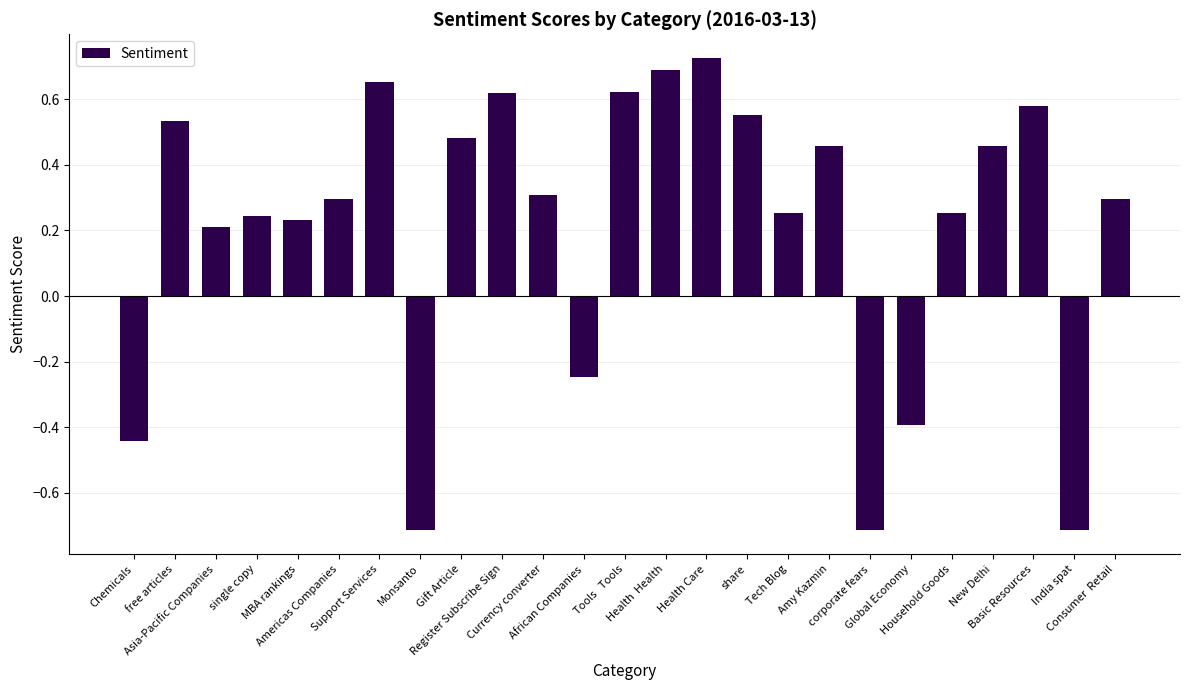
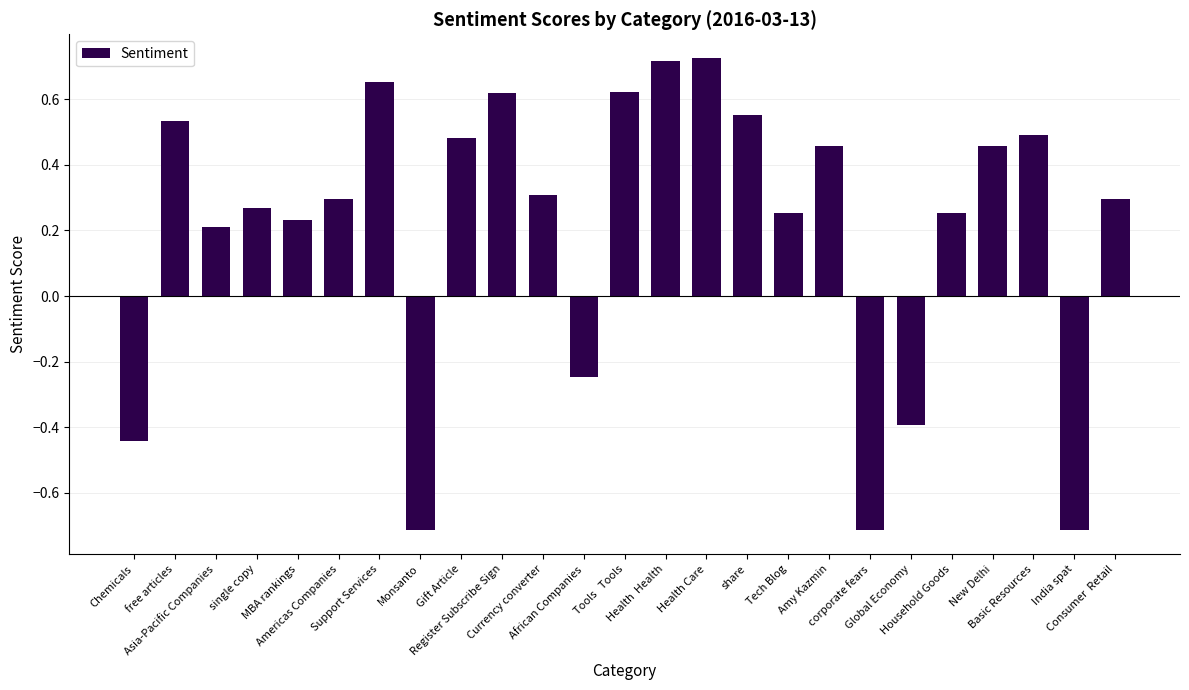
  {
    "Chemicals": -0.44,
    "free articles": 0.53,
    "Asia-Pacific Companies": 0.21,
-   "single copy": 0.24,
+   "single copy": 0.27,
    "MBA rankings": 0.23,
    "Americas Companies": 0.30,
    "Support Services": 0.65,
    "Monsanto": -0.71,
    "Gift Article": 0.48,
    "Register Subscribe Sign": 0.62,
    "Currency converter": 0.31,
    "African Companies": -0.25,
    "Tools Tools": 0.62,
-   "Health Health": 0.69,
+   "Health Health": 0.72,
    "Health Care": 0.73,
    "share": 0.55,
    "Tech Blog": 0.25,
    "Amy Kazmin": 0.46,
    "corporate fears": -0.71,
    "Global Economy": -0.39,
    "Household Goods": 0.25,
    "New Delhi": 0.46,
-   "Basic Resources": 0.58,
+   "Basic Resources": 0.49,
    "India spat": -0.71,
    "Consumer Retail": 0.29
  }
